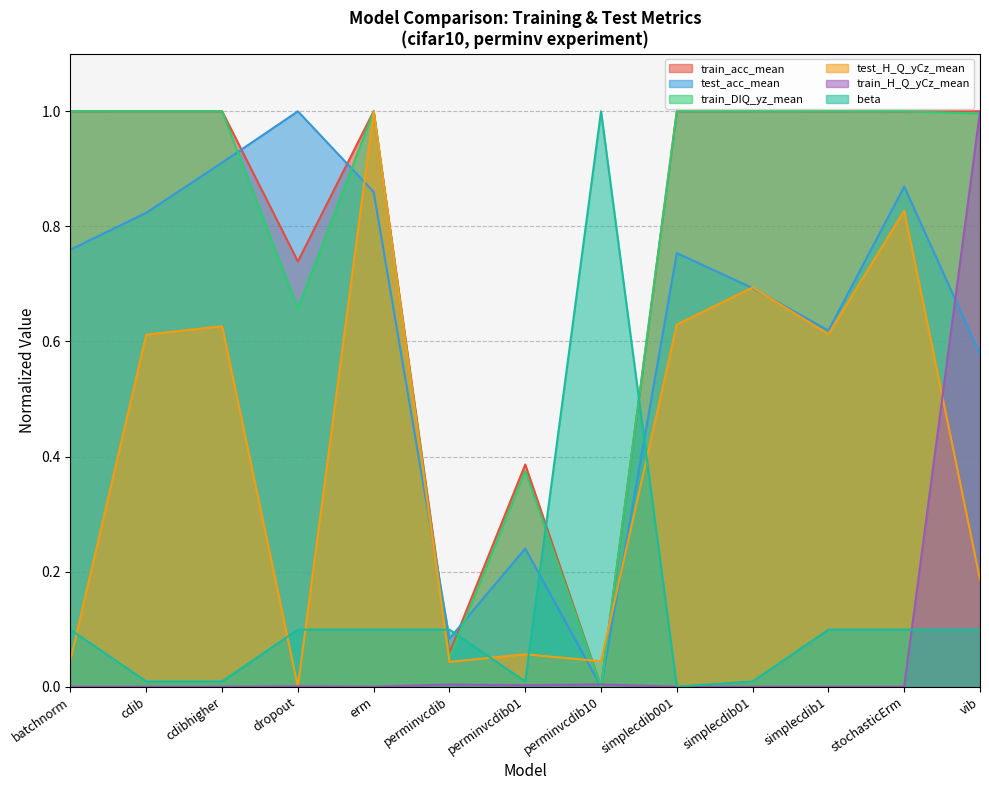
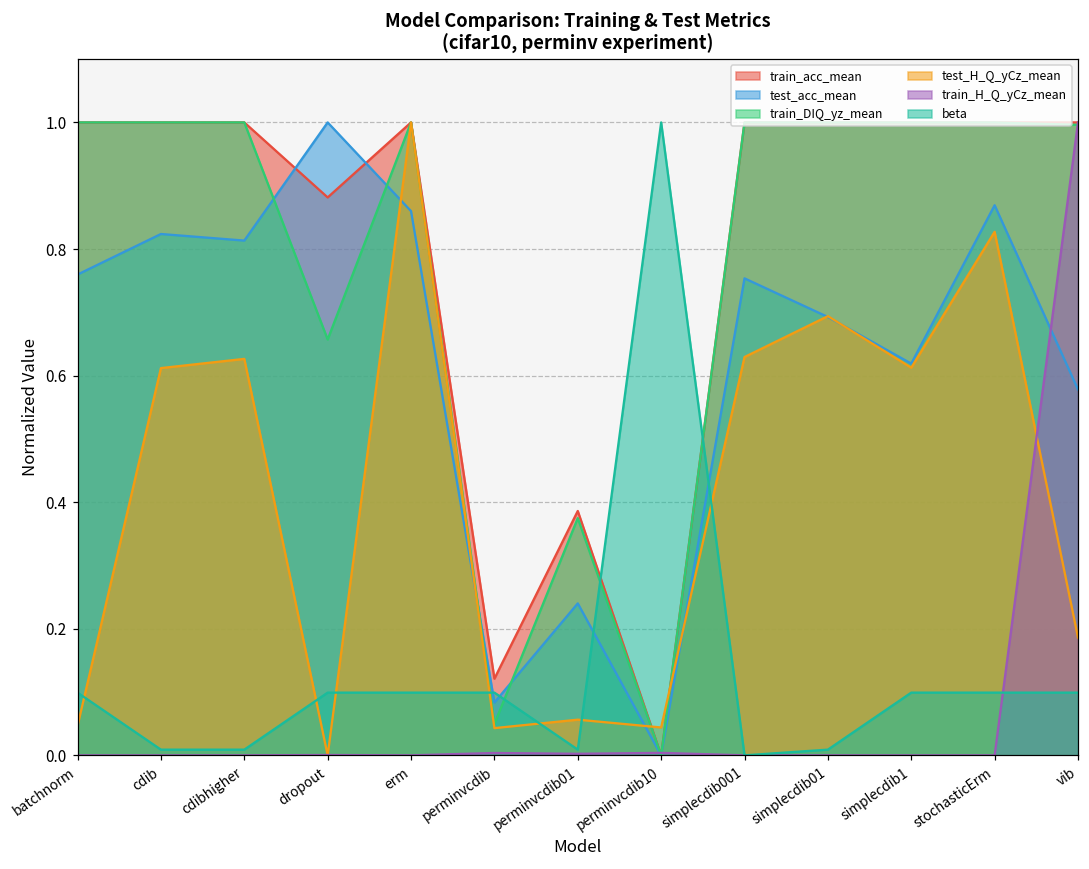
  {
    "train_acc_mean": {
-     "dropout": 0.74,
-     "perminvcdib": 0.06,
+     "dropout": 0.88,
+     "perminvcdib": 0.12,
      "perminvcdib01": 0.39
    },
    "test_acc_mean": {
      "batchnorm": 0.76,
      "cdib": 0.82,
-     "cdibhigher": 0.91,
+     "cdibhigher": 0.81,
      "dropout": 1.00,
      "erm": 0.86,
      "perminvcdib": 0.08,
      "perminvcdib01": 0.24,
      "simplecdib001": 0.75,
      "simplecdib1": 0.62,
      "stochasticErm": 0.87,
      "vib": 0.58
    },
    "test_H_Q_yCz_mean": {
      "batchnorm": 0.05,
      "cdib": 0.61,
      "cdibhigher": 0.63,
      "perminvcdib": 0.04,
      "perminvcdib01": 0.06,
      "perminvcdib10": 0.04,
      "simplecdib001": 0.63,
      "simplecdib1": 0.61,
      "stochasticErm": 0.83,
      "vib": 0.19
    },
    "train_H_Q_yCz_mean": {
      "batchnorm": 0.00,
      "cdib": 0.00,
      "cdibhigher": 0.00,
      "erm": 0.00,
      "perminvcdib": 0.00,
      "perminvcdib01": 0.00,
      "simplecdib01": 0.00,
      "simplecdib1": 0.00,
      "stochasticErm": 0.00
    }
  }
